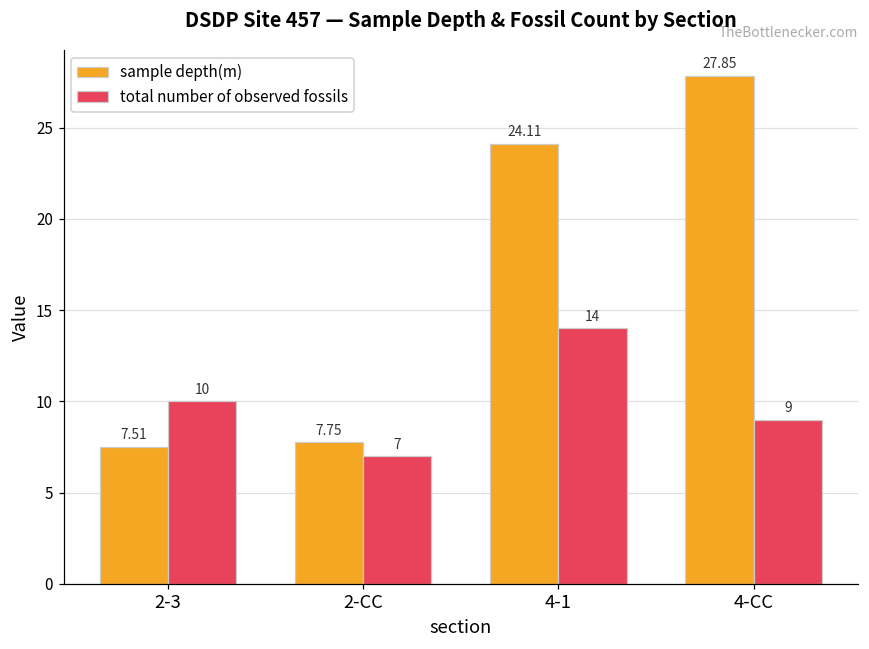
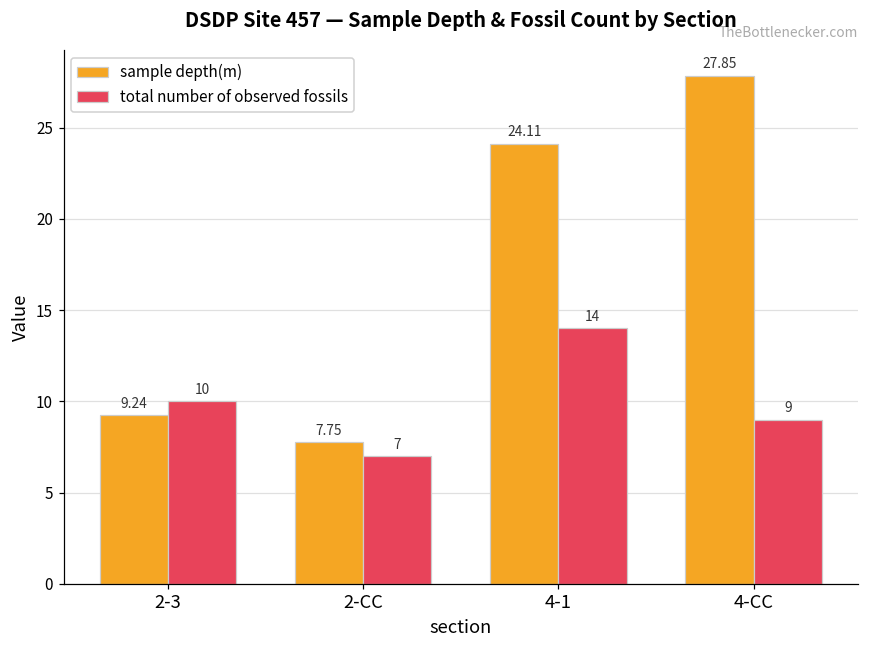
  {
    "sample depth(m)": {
-     "2-3": 7.51,
+     "2-3": 9.24,
      "2-CC": 7.75,
      "4-1": 24.11,
      "4-CC": 27.85
    },
    "total number of observed fossils": {
      "2-3": 10,
      "2-CC": 7,
      "4-1": 14,
      "4-CC": 9
    }
  }
